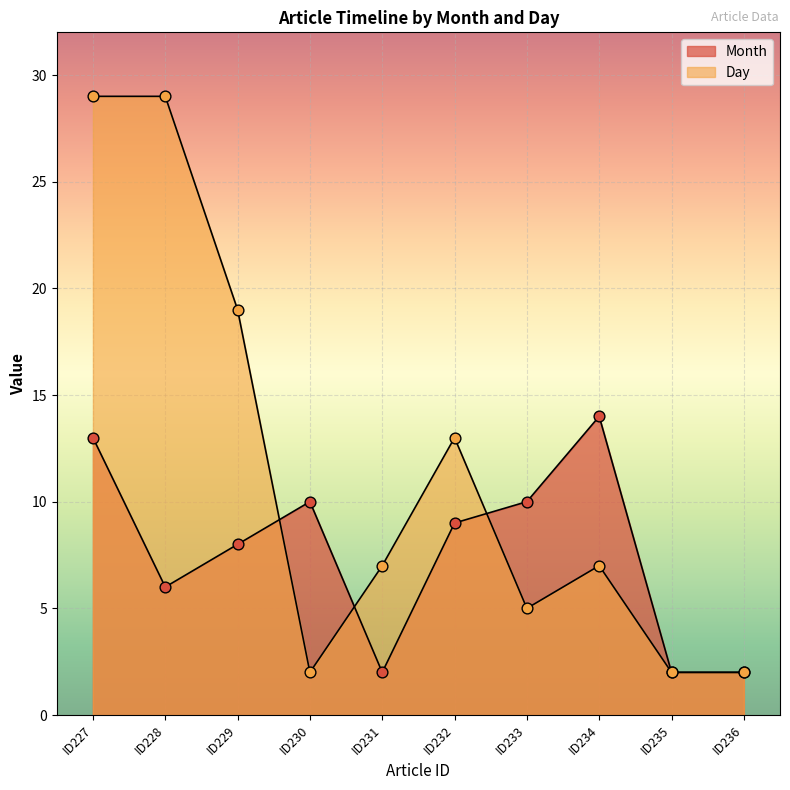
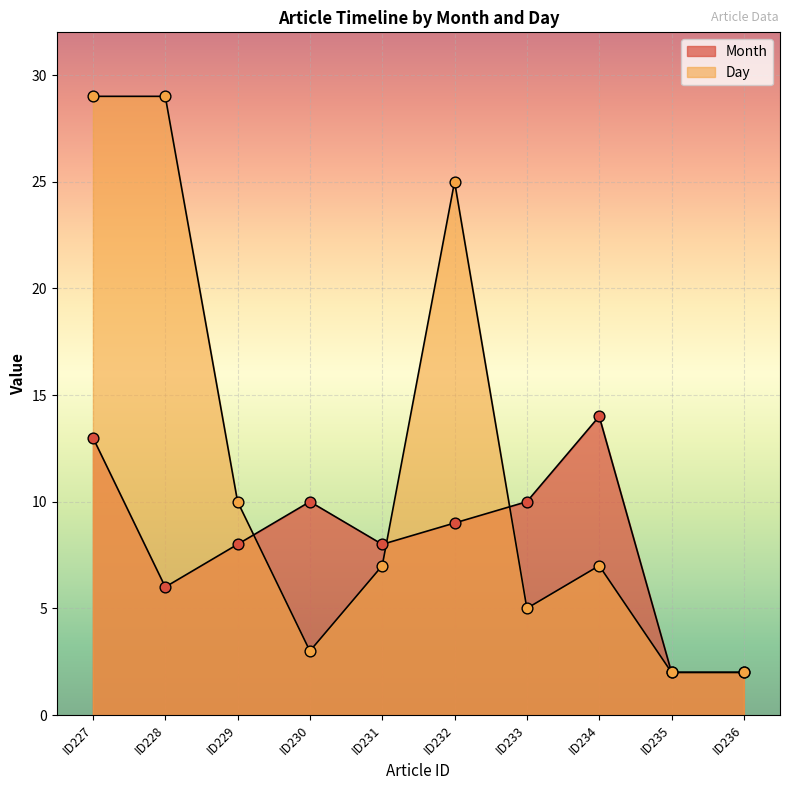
  {
    "Month": {
      "ID227": 13,
      "ID228": 6,
      "ID229": 8,
      "ID230": 10,
-     "ID231": 2,
+     "ID231": 8,
      "ID232": 9,
      "ID233": 10,
      "ID234": 14
    },
    "Day": {
      "ID227": 29,
      "ID228": 29,
-     "ID229": 19,
-     "ID230": 2,
+     "ID229": 10,
+     "ID230": 3,
      "ID231": 7,
-     "ID232": 13,
+     "ID232": 25,
      "ID233": 5,
      "ID234": 7
    }
  }
